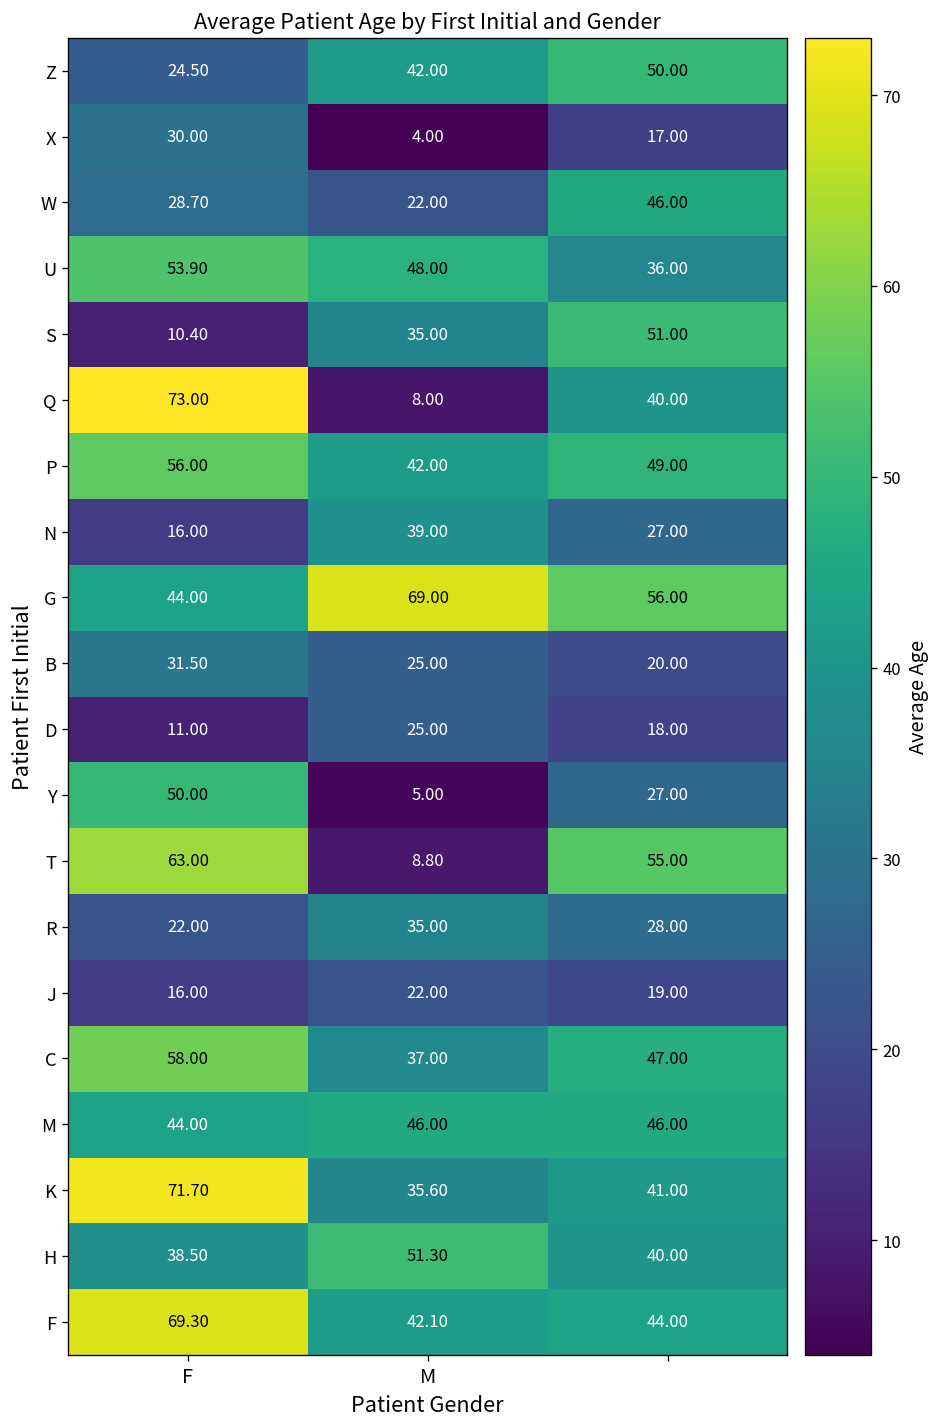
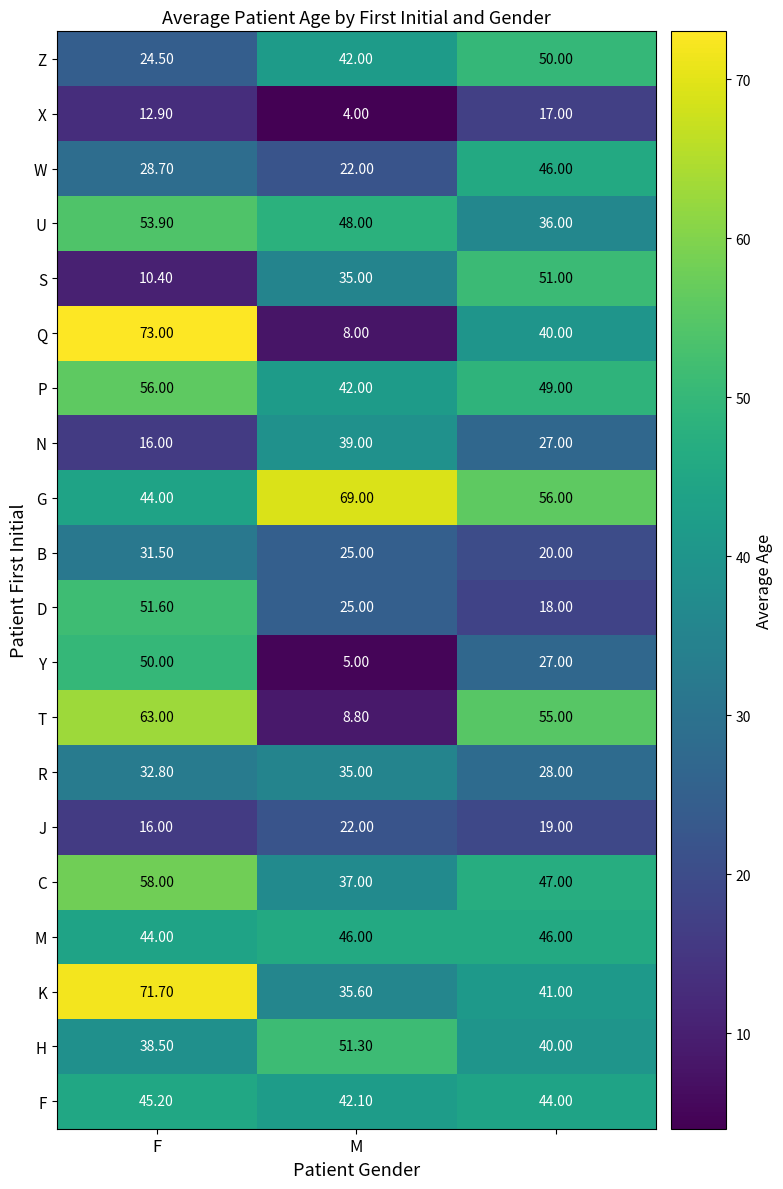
  {
    "Z": {
      "F": 24.50,
      "M": 42.00
    },
    "X": {
-     "F": 30.00,
+     "F": 12.90,
      "M": 4.00
    },
    "W": {
      "F": 28.70,
      "M": 22.00
    },
    "U": {
      "F": 53.90,
      "M": 48.00
    },
    "S": {
      "F": 10.40,
      "M": 35.00
    },
    "Q": {
      "F": 73.00,
      "M": 8.00
    },
    "P": {
      "F": 56.00,
      "M": 42.00
    },
    "N": {
      "F": 16.00,
      "M": 39.00
    },
    "G": {
      "F": 44.00,
      "M": 69.00
    },
    "B": {
      "F": 31.50,
      "M": 25.00
    },
    "D": {
-     "F": 11.00,
+     "F": 51.60,
      "M": 25.00
    },
    "Y": {
      "F": 50.00,
      "M": 5.00
    },
    "T": {
      "F": 63.00,
      "M": 8.80
    },
    "R": {
-     "F": 22.00,
+     "F": 32.80,
      "M": 35.00
    },
    "J": {
      "F": 16.00,
      "M": 22.00
    },
    "C": {
      "F": 58.00,
      "M": 37.00
    },
    "M": {
      "F": 44.00,
      "M": 46.00
    },
    "K": {
      "F": 71.70,
      "M": 35.60
    },
    "H": {
      "F": 38.50,
      "M": 51.30
    },
    "F": {
-     "F": 69.30,
+     "F": 45.20,
      "M": 42.10
    }
  }
